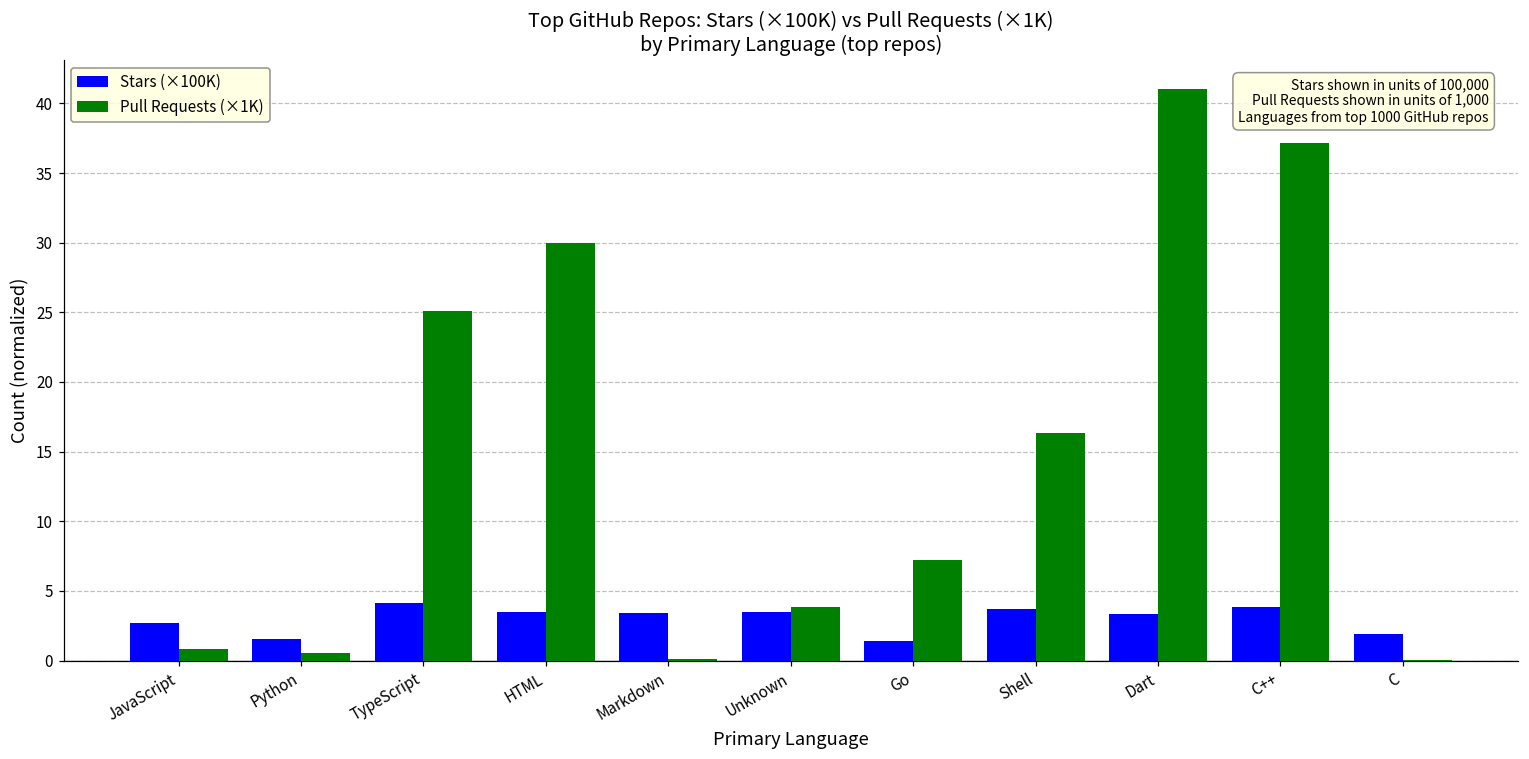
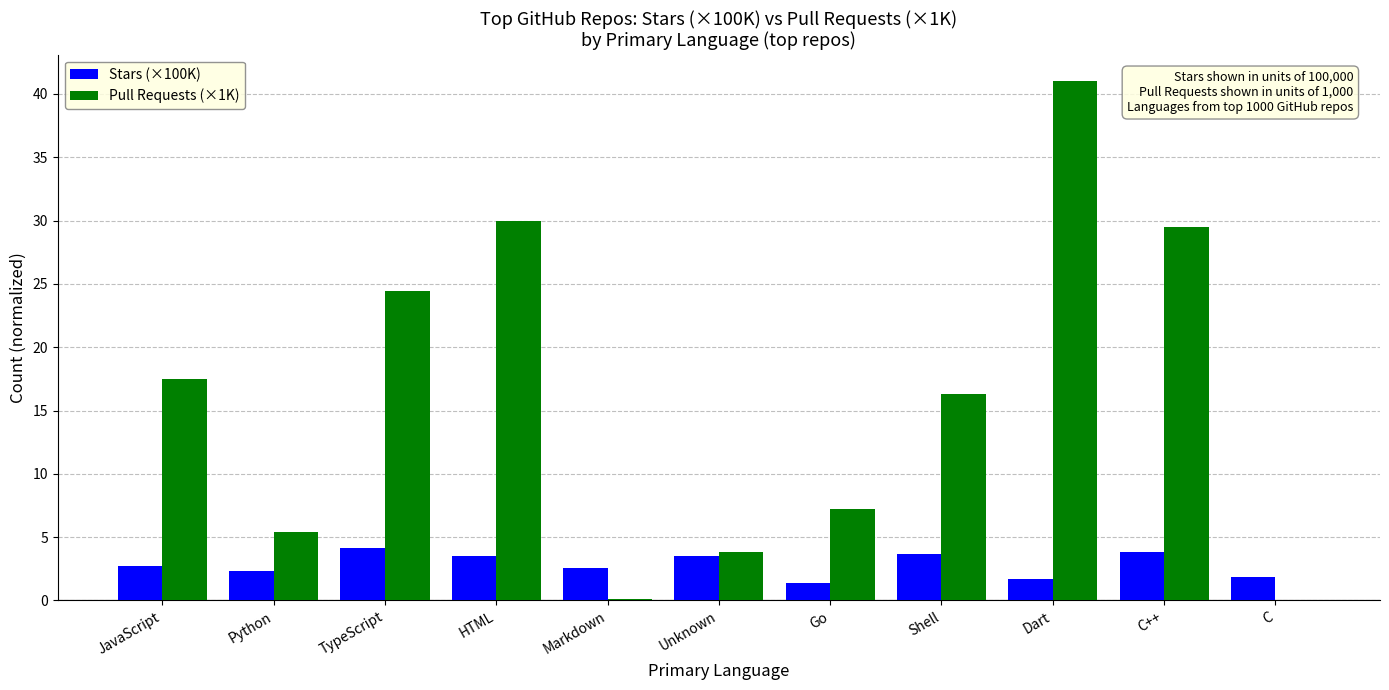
  {
    "Stars (×100K)": {
      "JavaScript": 2.7,
-     "Python": 1.5,
+     "Python": 2.4,
      "TypeScript": 4.1,
      "HTML": 3.5,
-     "Markdown": 3.4,
+     "Markdown": 2.5,
      "Unknown": 3.5,
      "Go": 1.4,
      "Shell": 3.7,
-     "Dart": 3.3,
+     "Dart": 1.7,
      "C++": 3.8,
      "C": 1.9
    },
    "Pull Requests (×1K)": {
-     "JavaScript": 0.8,
-     "Python": 0.5,
-     "TypeScript": 25.1,
+     "JavaScript": 17.5,
+     "Python": 5.4,
+     "TypeScript": 24.4,
      "HTML": 30.0,
      "Unknown": 3.8,
      "Go": 7.3,
      "Shell": 16.3,
      "Dart": 41.1,
-     "C++": 37.2
+     "C++": 29.5
    }
  }
